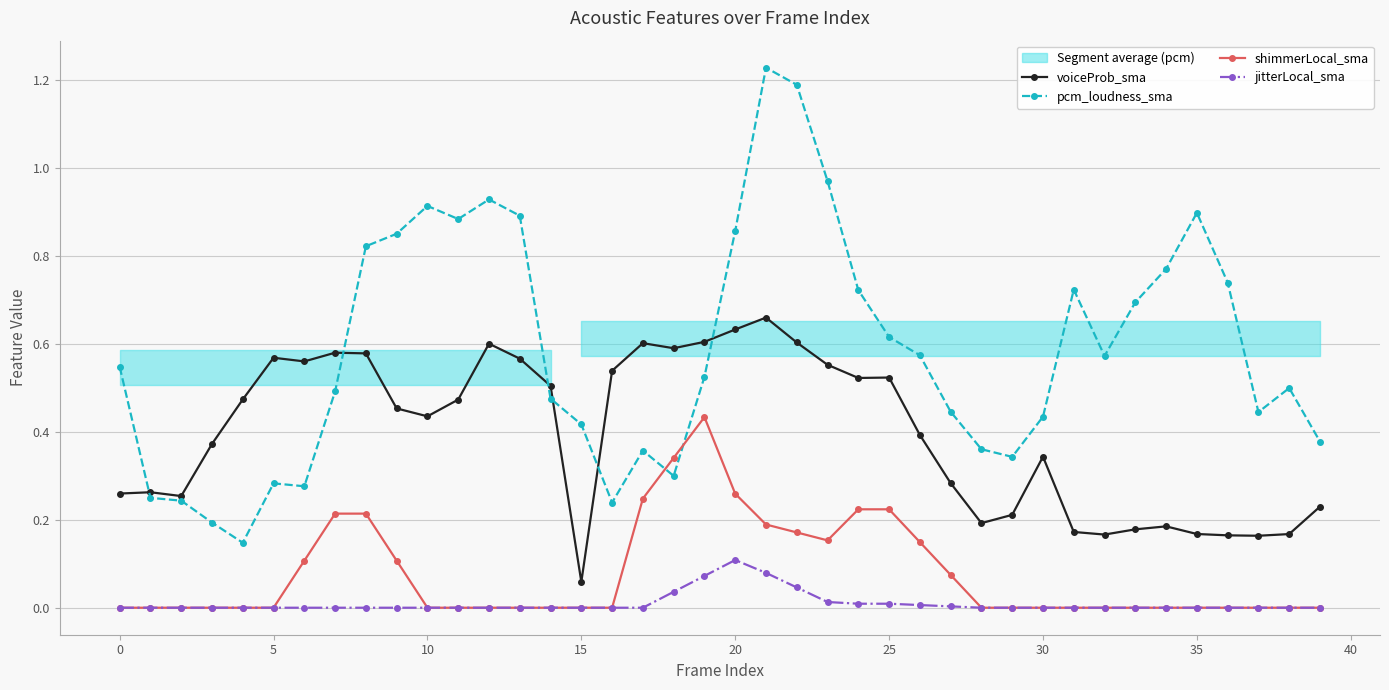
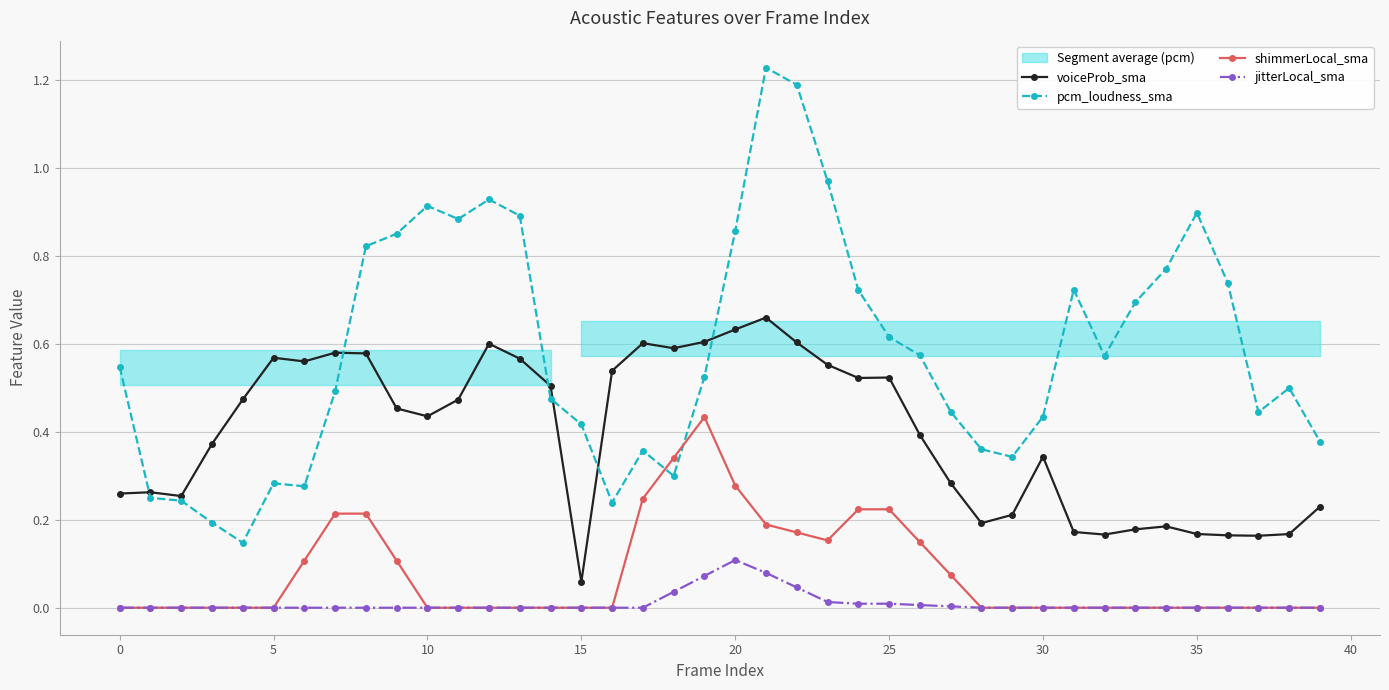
  {
    "voiceProb_sma": {
      "0": 0.26,
      "5": 0.57,
      "10": 0.44,
      "15": 0.06,
      "20": 0.63,
      "25": 0.52,
      "30": 0.34,
      "35": 0.17
    },
    "pcm_loudness_sma": {
      "0": 0.55,
      "5": 0.28,
      "10": 0.91,
      "15": 0.42,
      "20": 0.86,
      "25": 0.62,
      "30": 0.43,
      "35": 0.90
    },
    "shimmerLocal_sma": {
-     "20": 0.26,
+     "20": 0.28,
      "25": 0.22
    },
    "jitterLocal_sma": {
      "20": 0.11,
      "25": 0.01
    }
  }
